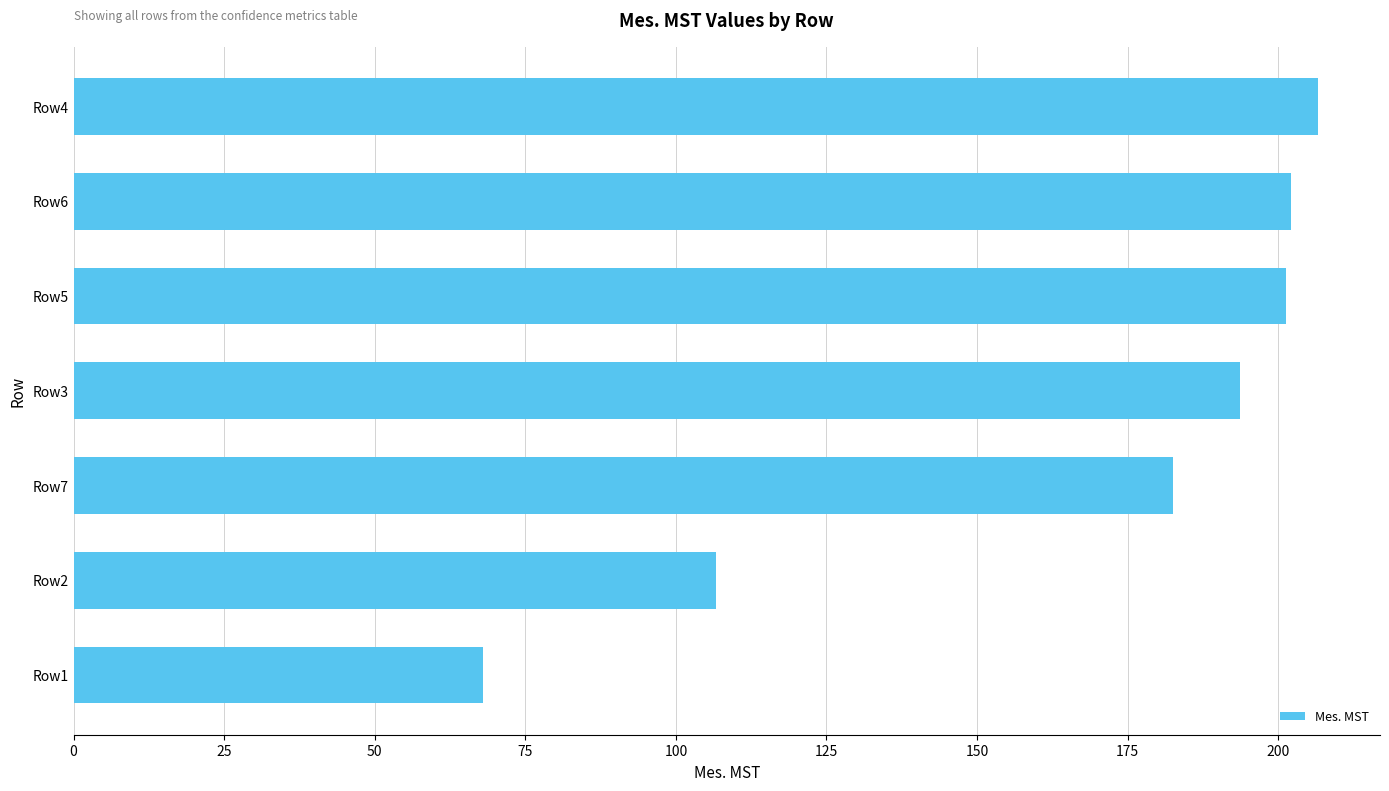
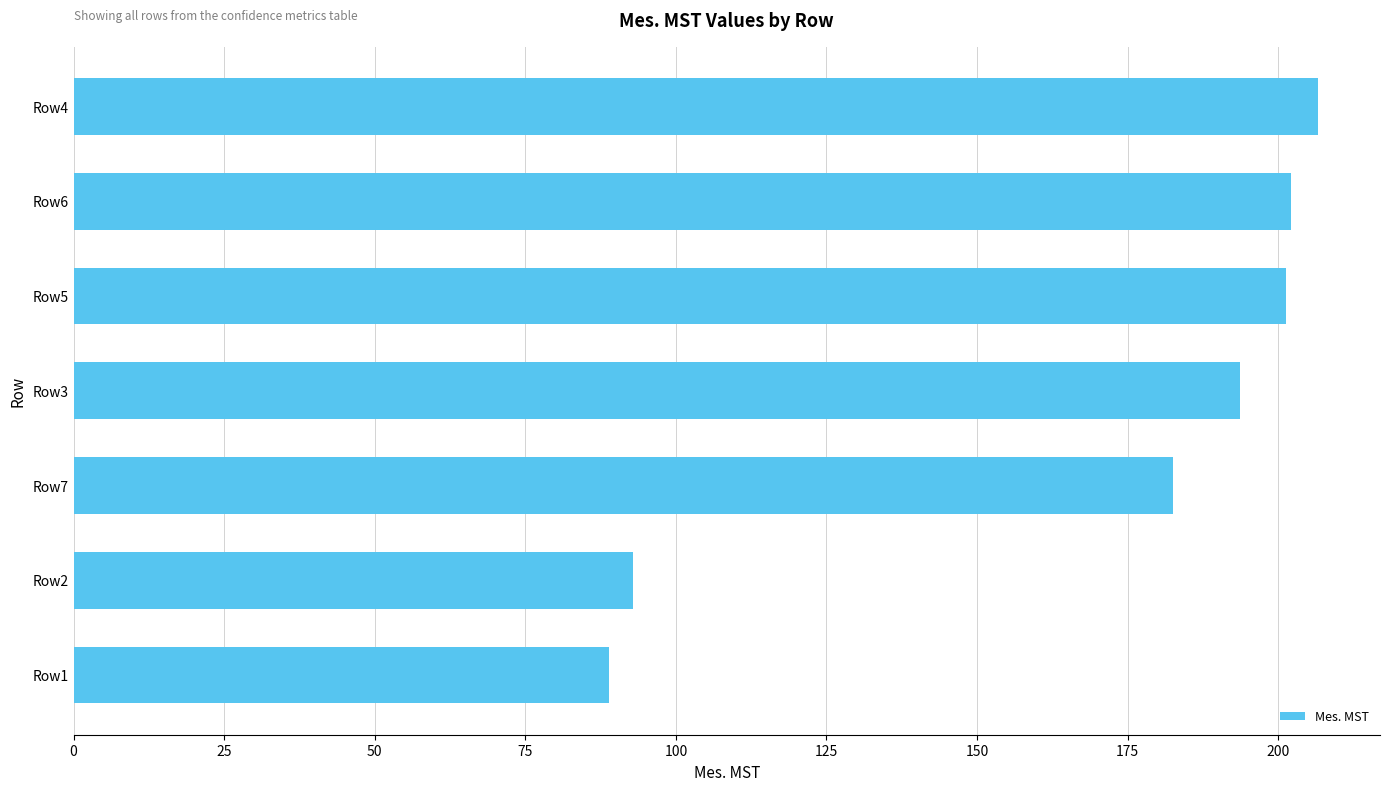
  {
    "Row4": 207,
    "Row6": 202,
    "Row5": 201,
    "Row3": 194,
    "Row7": 183,
-   "Row2": 107,
-   "Row1": 68
+   "Row2": 93,
+   "Row1": 89
  }
